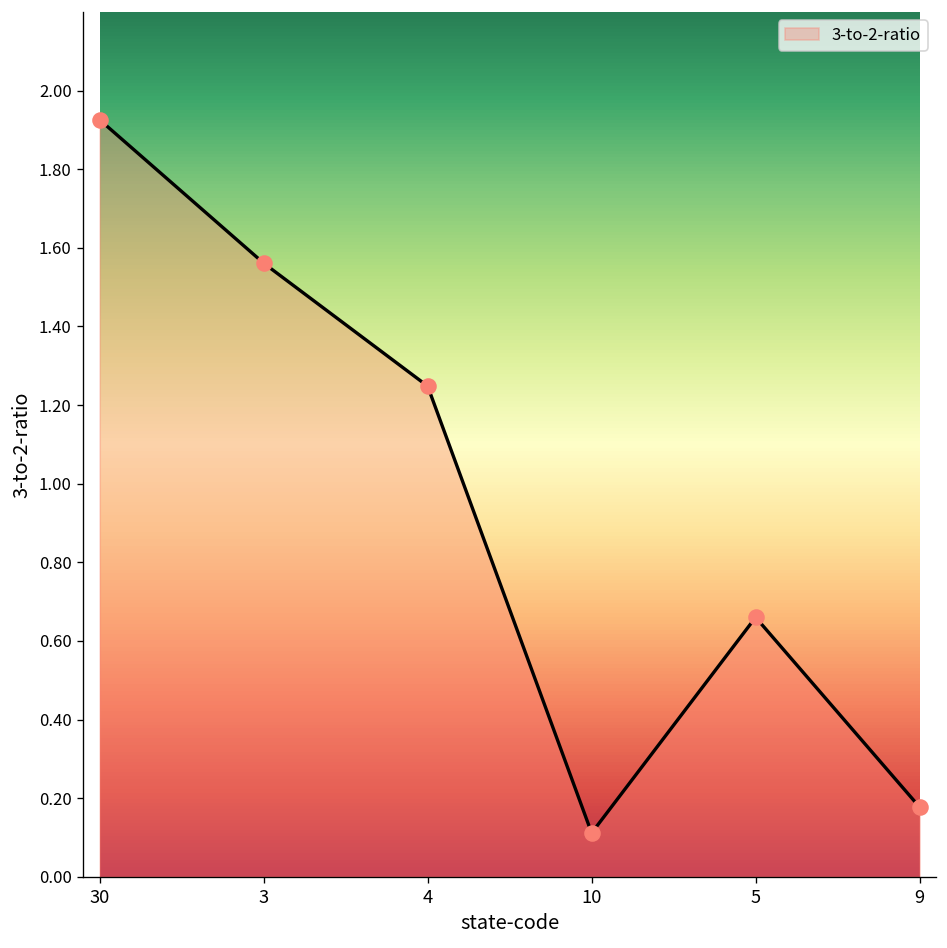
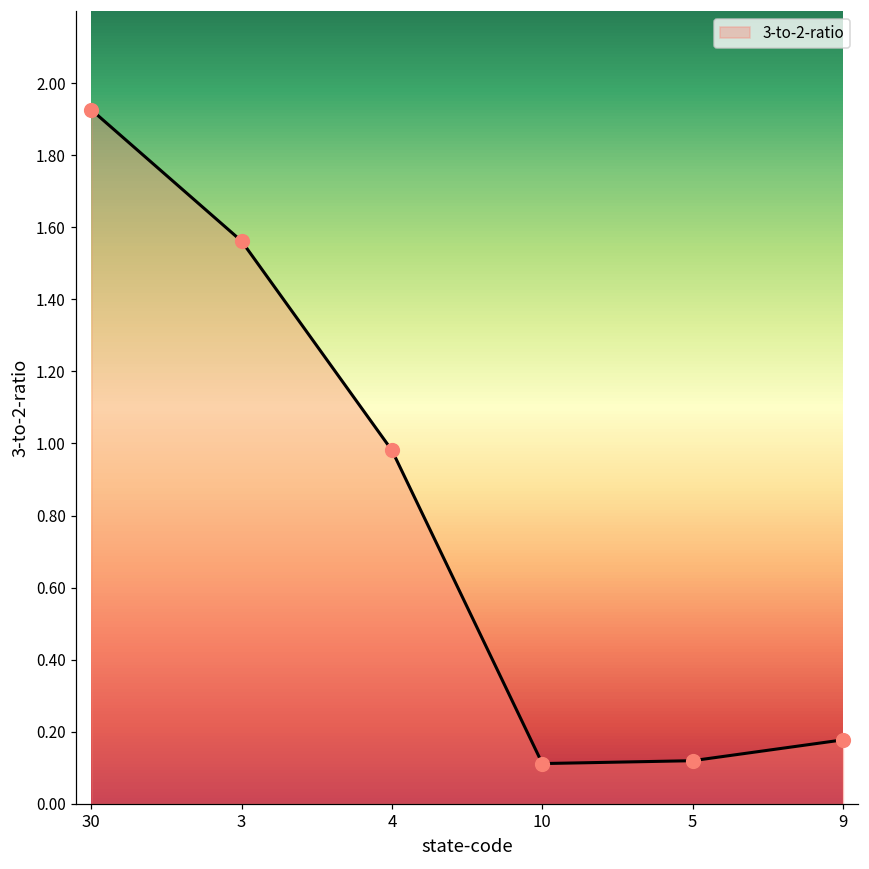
  {
    "30": 1.93,
    "3": 1.56,
-   "4": 1.25,
+   "4": 0.98,
    "10": 0.11,
-   "5": 0.66,
+   "5": 0.12,
    "9": 0.18
  }
